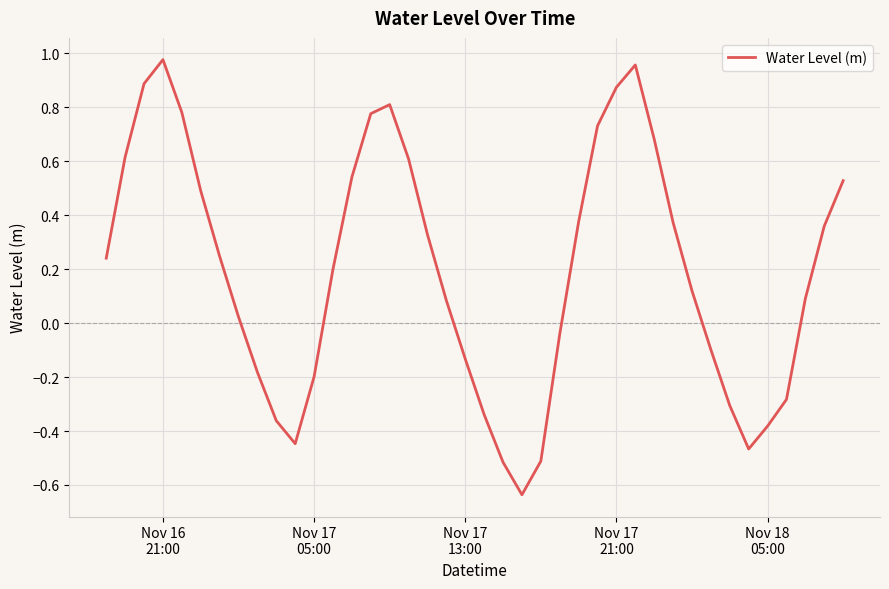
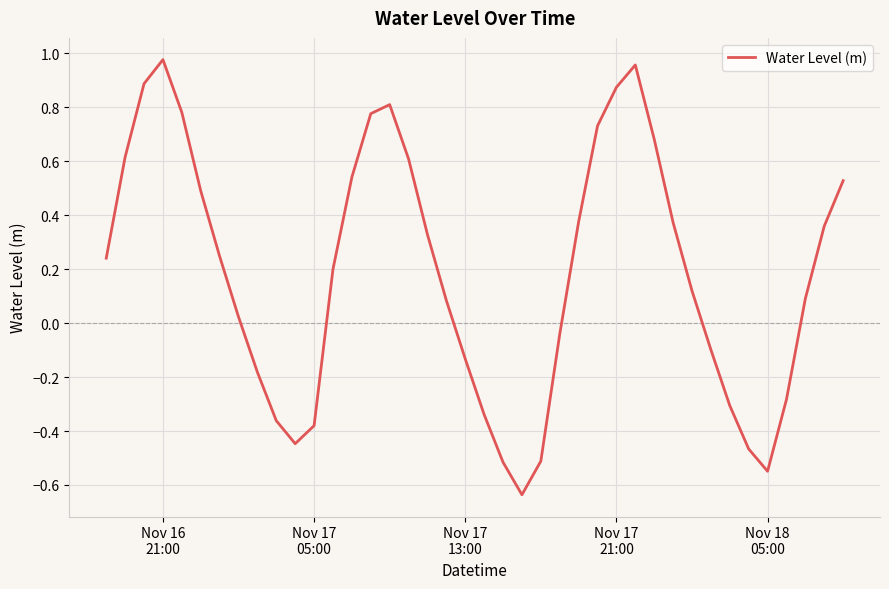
  {
    "Nov 16 21:00": 0.98,
-   "Nov 17 05:00": -0.20,
+   "Nov 17 05:00": -0.38,
    "Nov 17 13:00": -0.13,
    "Nov 17 21:00": 0.87,
-   "Nov 18 05:00": -0.38
+   "Nov 18 05:00": -0.55
  }
